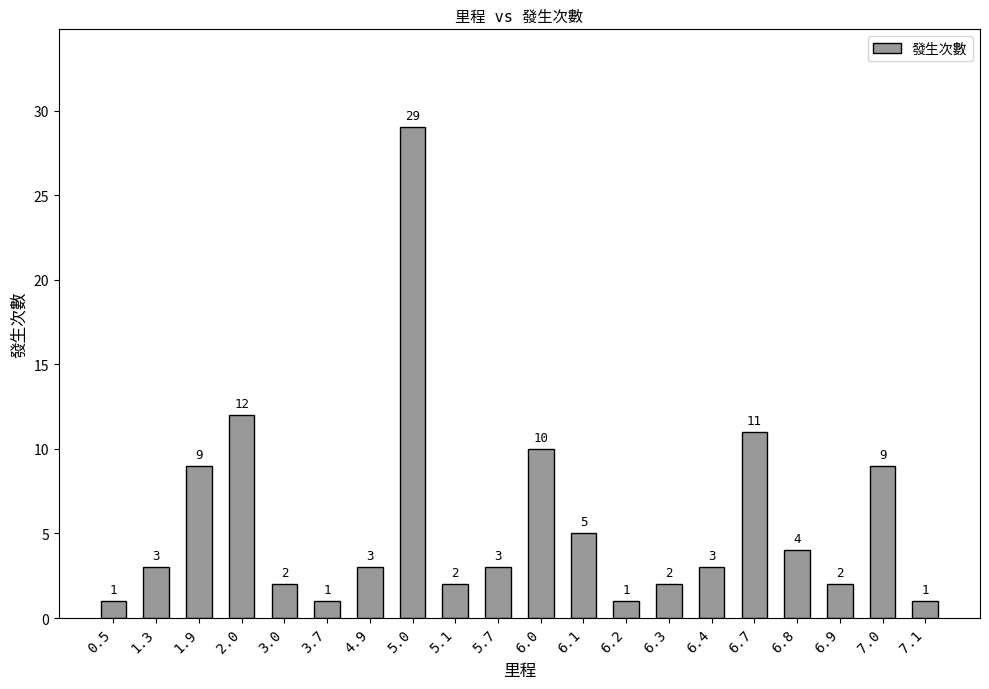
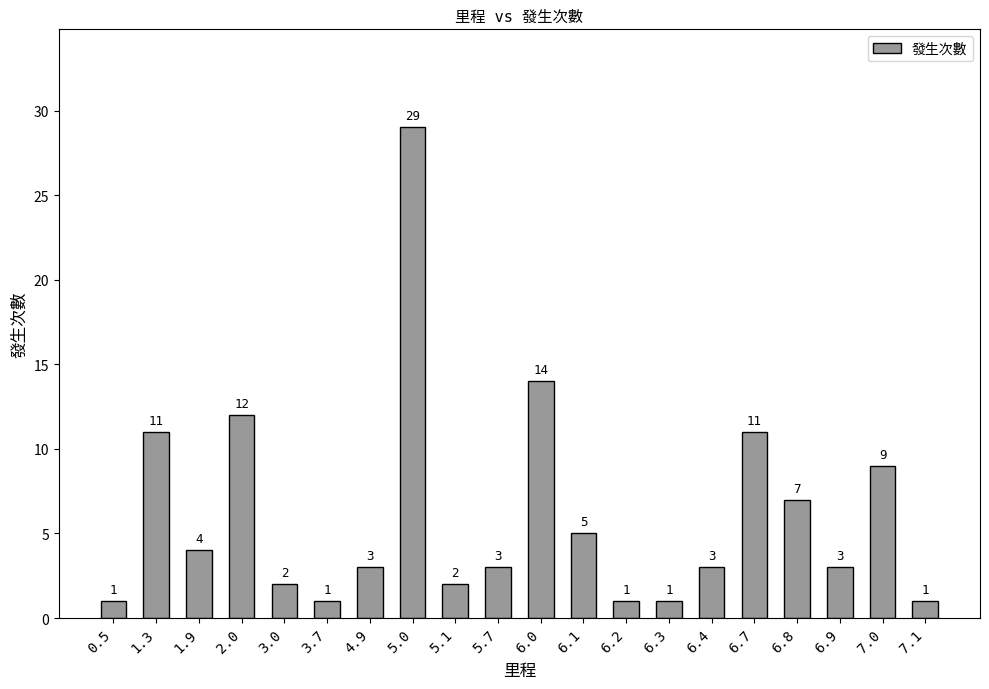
  {
    "0.5": 1,
-   "1.3": 3,
-   "1.9": 9,
+   "1.3": 11,
+   "1.9": 4,
    "2.0": 12,
    "3.0": 2,
    "3.7": 1,
    "4.9": 3,
    "5.0": 29,
    "5.1": 2,
    "5.7": 3,
-   "6.0": 10,
+   "6.0": 14,
    "6.1": 5,
    "6.2": 1,
-   "6.3": 2,
+   "6.3": 1,
    "6.4": 3,
    "6.7": 11,
-   "6.8": 4,
-   "6.9": 2,
+   "6.8": 7,
+   "6.9": 3,
    "7.0": 9,
    "7.1": 1
  }
